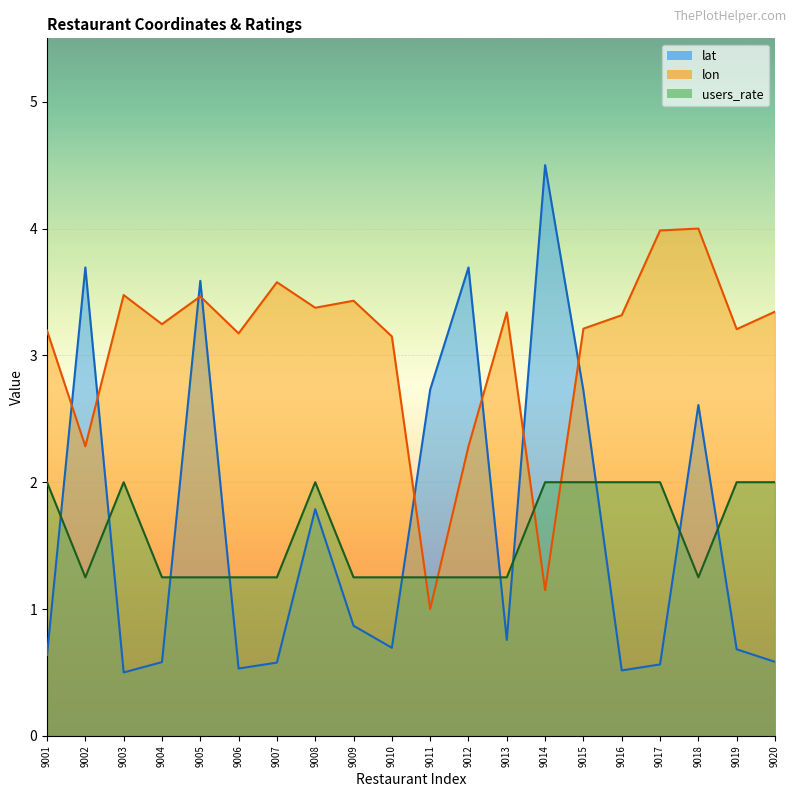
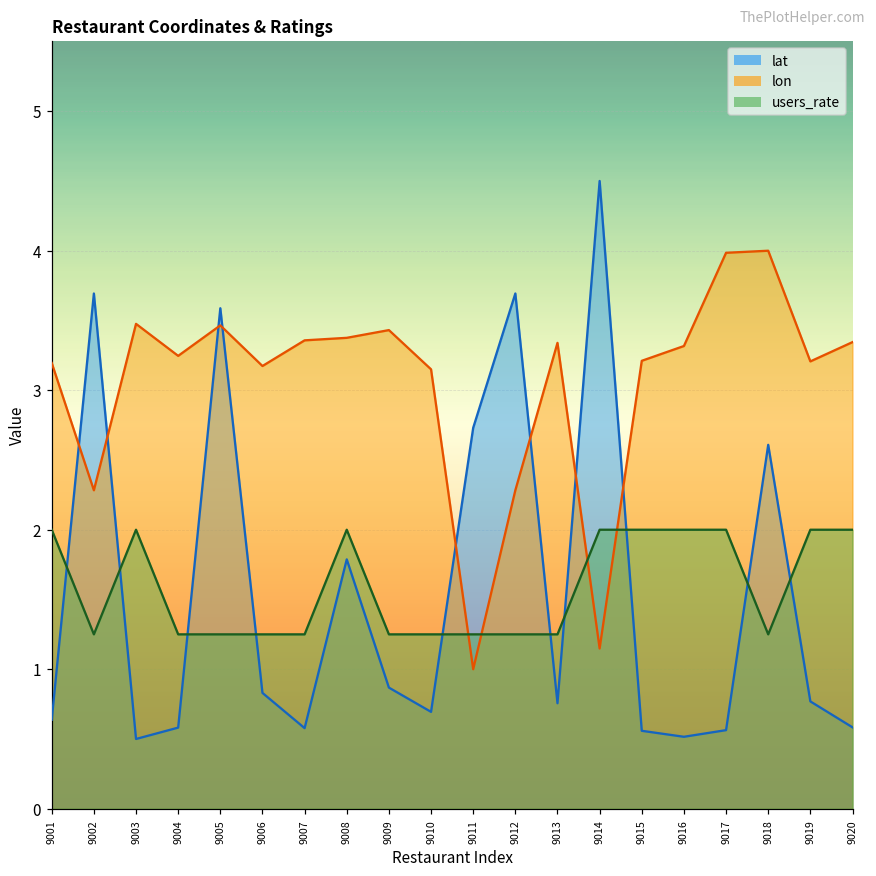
  {
    "lat": {
      "9001": 0.64,
      "9002": 3.69,
      "9003": 0.50,
      "9004": 0.58,
      "9005": 3.59,
-     "9006": 0.53,
+     "9006": 0.83,
      "9007": 0.58,
      "9008": 1.79,
      "9009": 0.87,
      "9010": 0.69,
      "9011": 2.73,
      "9012": 3.69,
      "9013": 0.76,
      "9014": 4.50,
-     "9015": 2.72,
+     "9015": 0.56,
      "9016": 0.52,
      "9017": 0.56,
      "9018": 2.61,
-     "9019": 0.68,
+     "9019": 0.77,
      "9020": 0.58
    },
    "lon": {
      "9001": 3.20,
      "9002": 2.28,
      "9003": 3.48,
      "9004": 3.25,
      "9005": 3.46,
      "9006": 3.17,
-     "9007": 3.58,
+     "9007": 3.36,
      "9008": 3.38,
      "9009": 3.43,
      "9010": 3.15,
      "9011": 1.00,
      "9012": 2.28,
      "9013": 3.34,
      "9014": 1.15,
      "9015": 3.21,
      "9016": 3.32,
      "9017": 3.99,
      "9018": 4.00,
      "9019": 3.21,
      "9020": 3.34
    },
    "users_rate": {
      "9001": 2.00,
      "9002": 1.25,
      "9003": 2.00,
      "9004": 1.25,
      "9005": 1.25,
      "9006": 1.25,
      "9007": 1.25,
      "9008": 2.00,
      "9009": 1.25,
      "9010": 1.25,
      "9011": 1.25,
      "9012": 1.25,
      "9013": 1.25,
      "9014": 2.00,
      "9015": 2.00,
      "9016": 2.00,
      "9017": 2.00,
      "9018": 1.25,
      "9019": 2.00,
      "9020": 2.00
    }
  }
